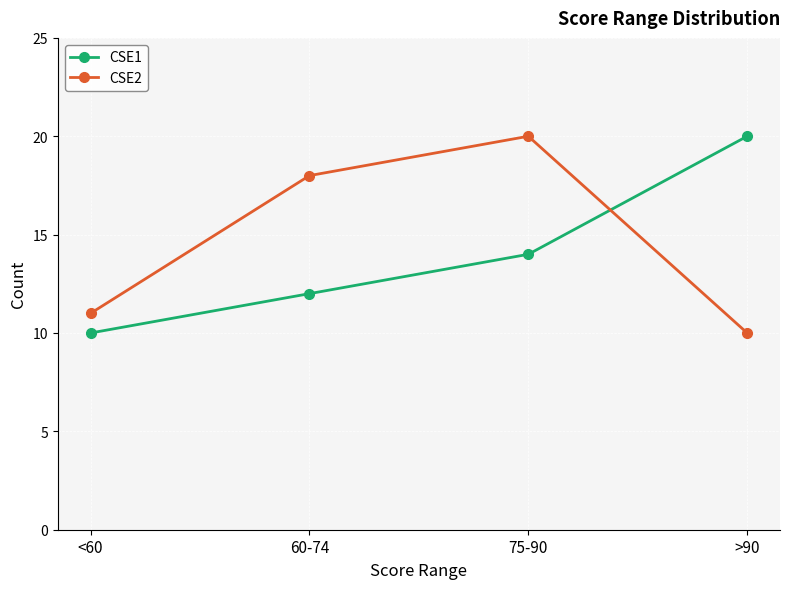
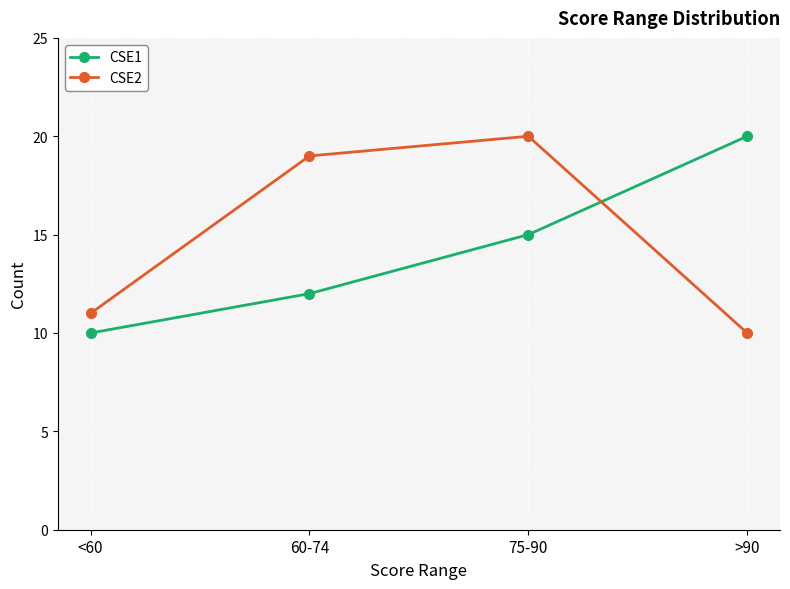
  {
    "CSE1": {
      "<60": 10,
      "60-74": 12,
-     "75-90": 14,
+     "75-90": 15,
      ">90": 20
    },
    "CSE2": {
      "<60": 11,
-     "60-74": 18,
+     "60-74": 19,
      "75-90": 20,
      ">90": 10
    }
  }
